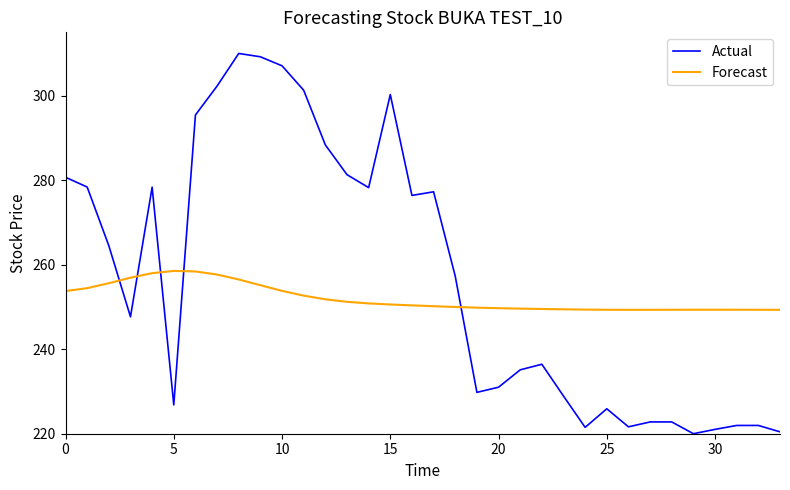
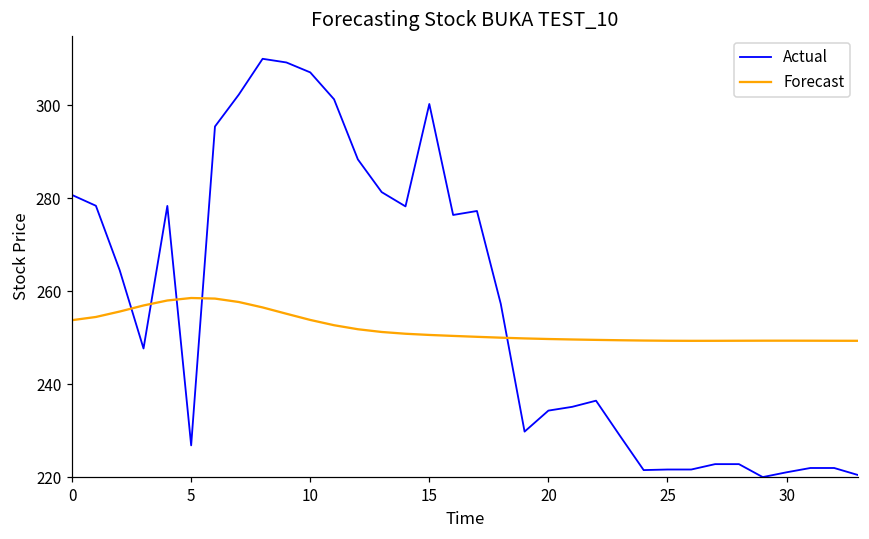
  {
    "Actual": {
      "0": 281,
      "5": 227,
      "10": 307,
      "15": 300,
-     "20": 231,
-     "25": 226,
+     "20": 234,
+     "25": 222,
      "30": 221
    },
    "Forecast": {
      "0": 254,
      "5": 259,
      "10": 254,
      "15": 251,
      "20": 250,
      "25": 249,
      "30": 249
    }
  }
